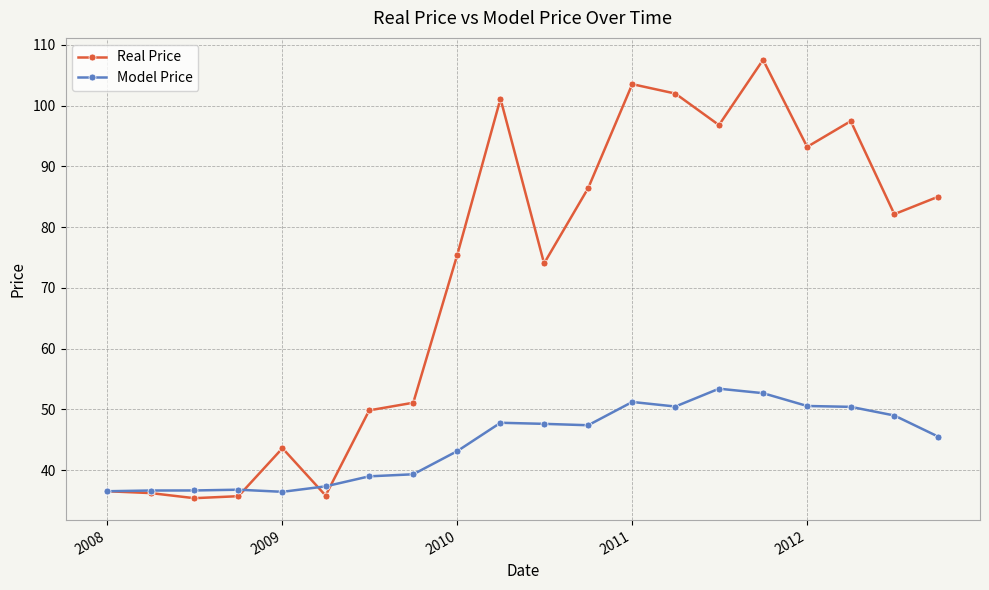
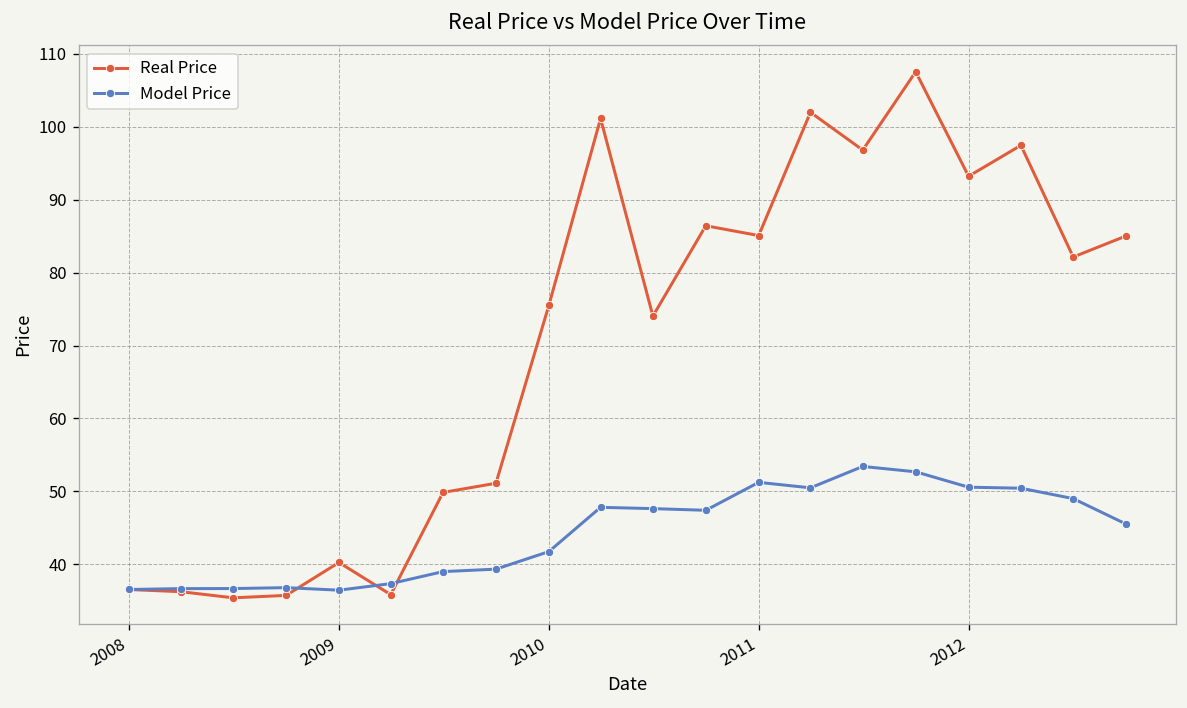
  {
    "Real Price": {
-     "2009": 44,
+     "2009": 40,
      "2010": 76,
-     "2011": 104,
+     "2011": 85,
      "2012": 93
    },
    "Model Price": {
      "2009": 36,
-     "2010": 43,
+     "2010": 42,
      "2011": 51,
      "2012": 51
    }
  }
